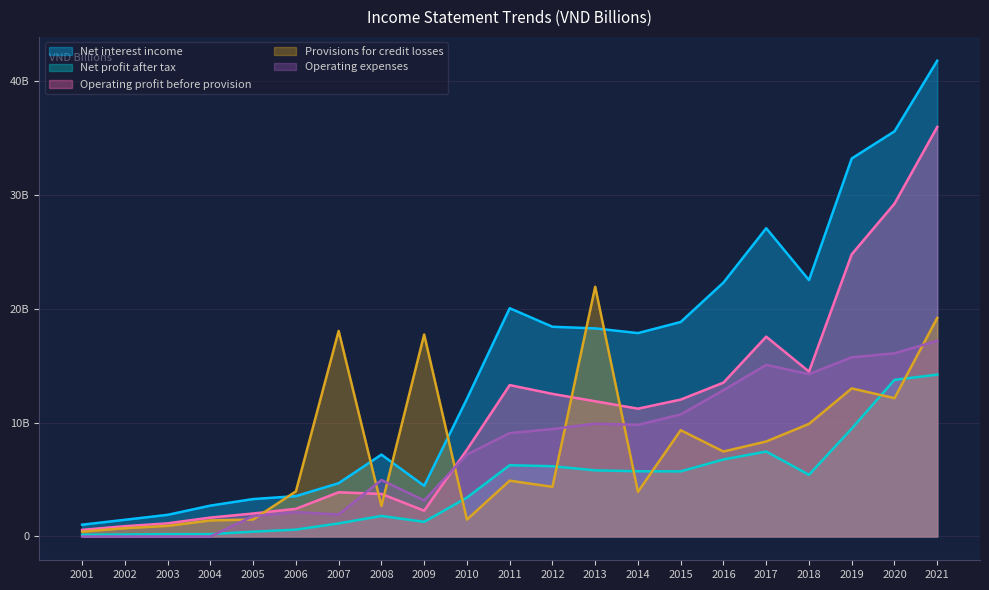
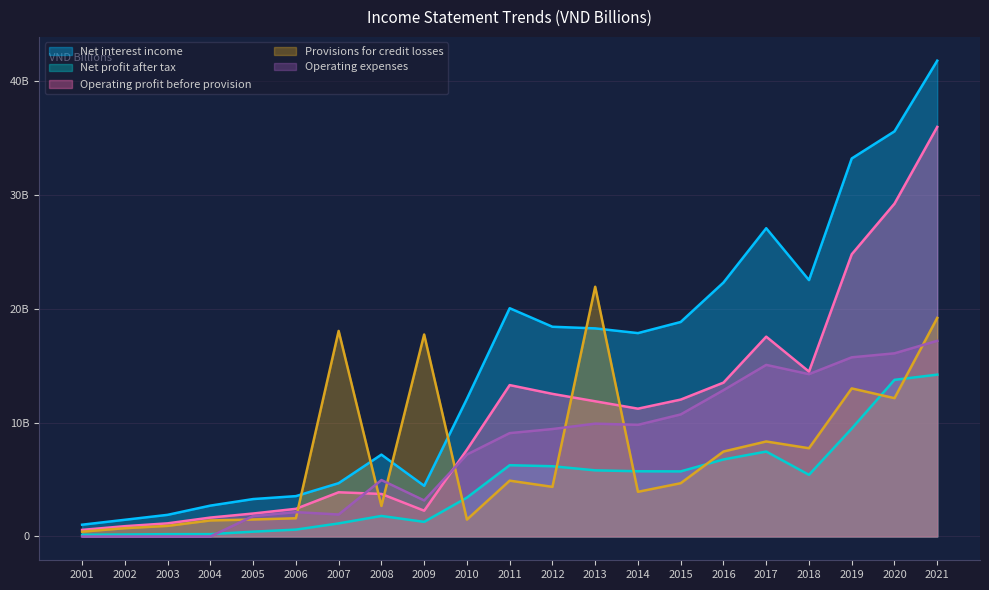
  {
    "Provisions for credit losses": {
      "2003": 900000000,
      "2004": 1400000000,
      "2005": 1500000000,
-     "2006": 4000000000,
+     "2006": 1600000000,
      "2007": 18100000000,
      "2008": 2700000000,
      "2009": 17700000000,
      "2010": 1500000000,
      "2011": 4900000000,
      "2012": 4400000000,
      "2013": 21900000000,
      "2014": 3900000000,
-     "2015": 9300000000,
+     "2015": 4700000000,
      "2016": 7500000000,
      "2017": 8300000000,
-     "2018": 9900000000,
+     "2018": 7800000000,
      "2019": 13000000000,
      "2020": 12100000000,
      "2021": 19200000000
    }
  }
